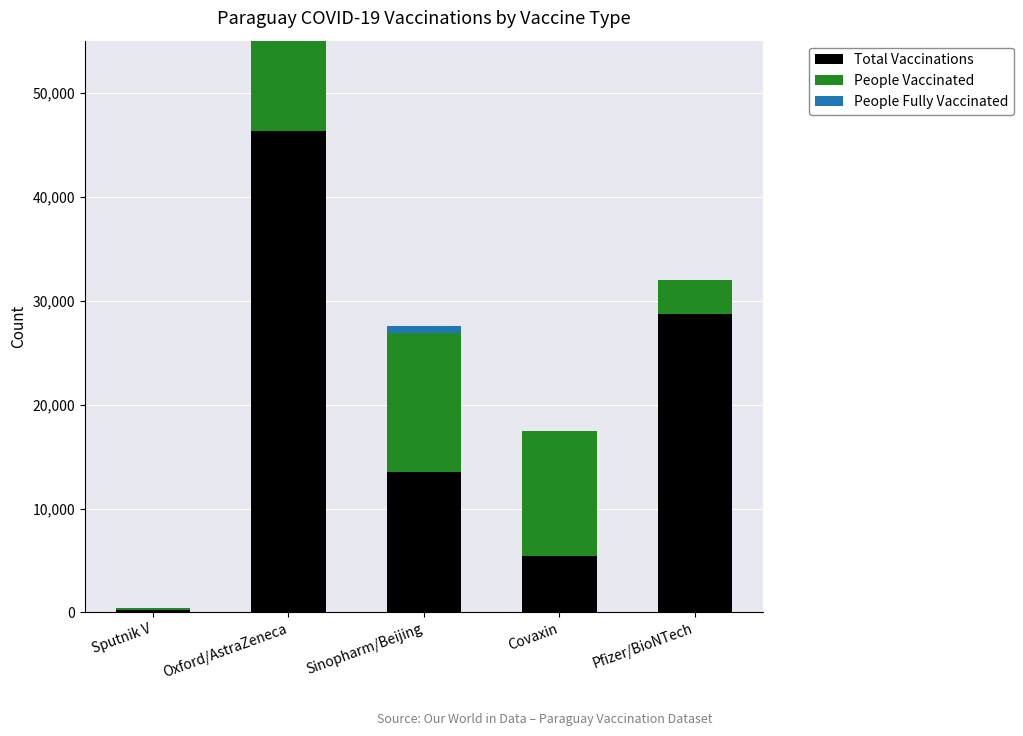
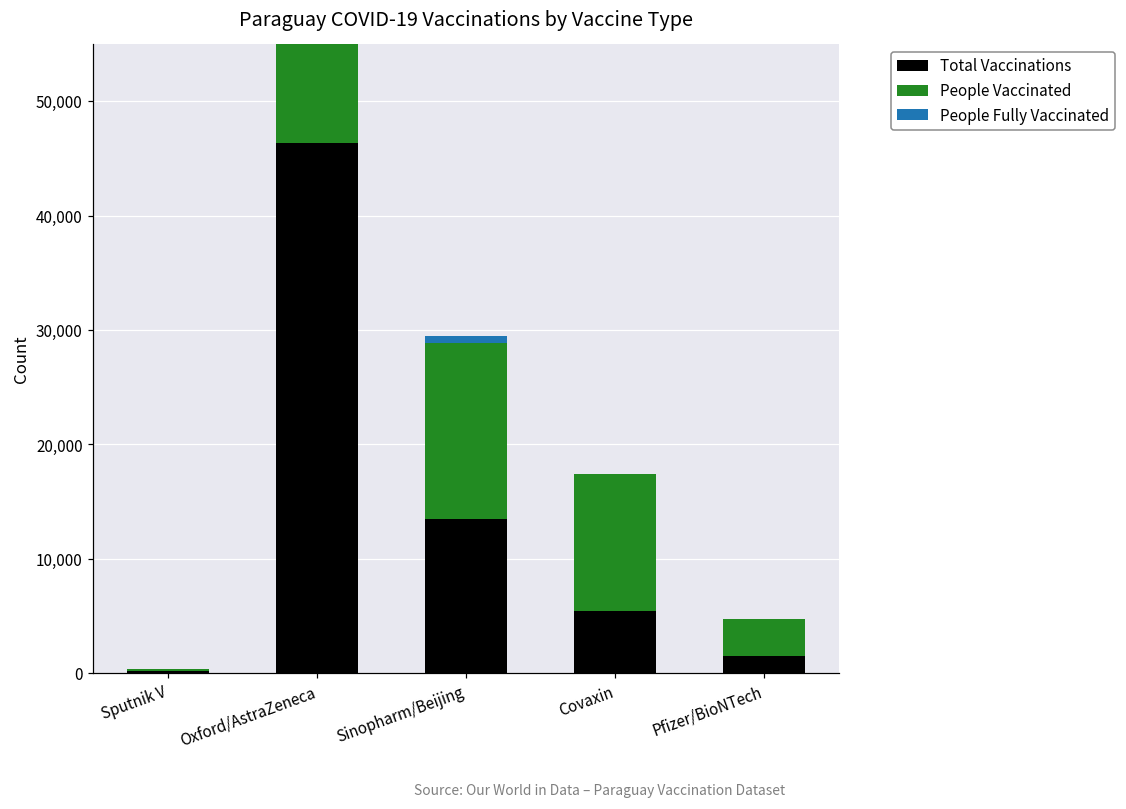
  {
    "Total Vaccinations": {
      "Oxford/AstraZeneca": "46,300",
      "Sinopharm/Beijing": "13,500",
      "Covaxin": "5,500",
-     "Pfizer/BioNTech": "28,700"
+     "Pfizer/BioNTech": "1,500"
    },
    "People Vaccinated": {
-     "Sinopharm/Beijing": "13,400",
+     "Sinopharm/Beijing": "15,400",
      "Covaxin": "11,900",
      "Pfizer/BioNTech": "3,200"
    },
    "People Fully Vaccinated": {
      "Sputnik V": "0",
      "Sinopharm/Beijing": "600",
      "Pfizer/BioNTech": "0"
    }
  }
